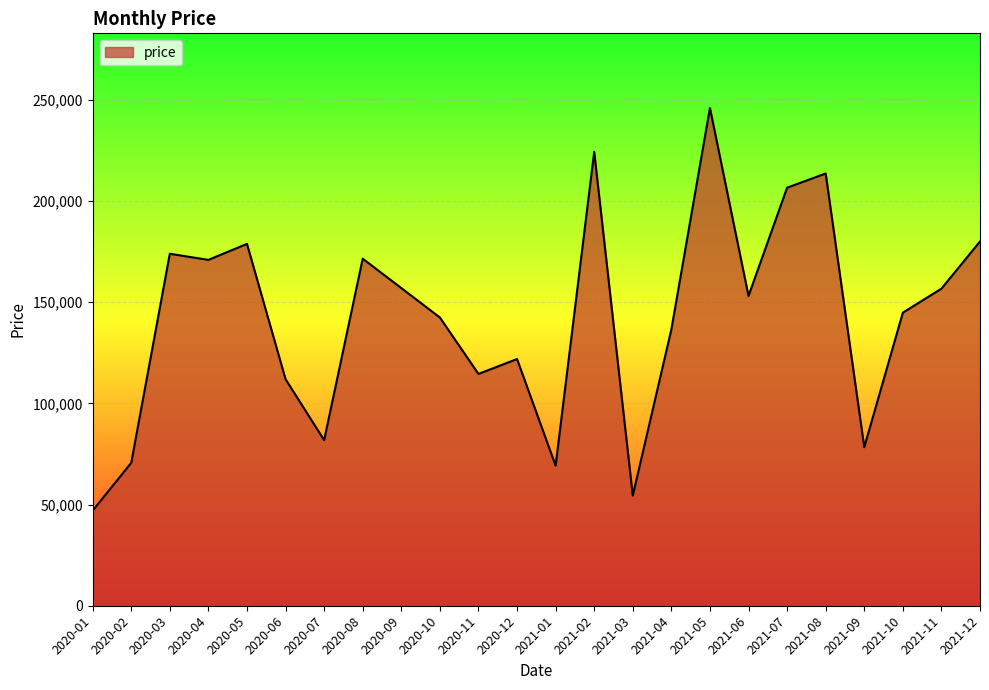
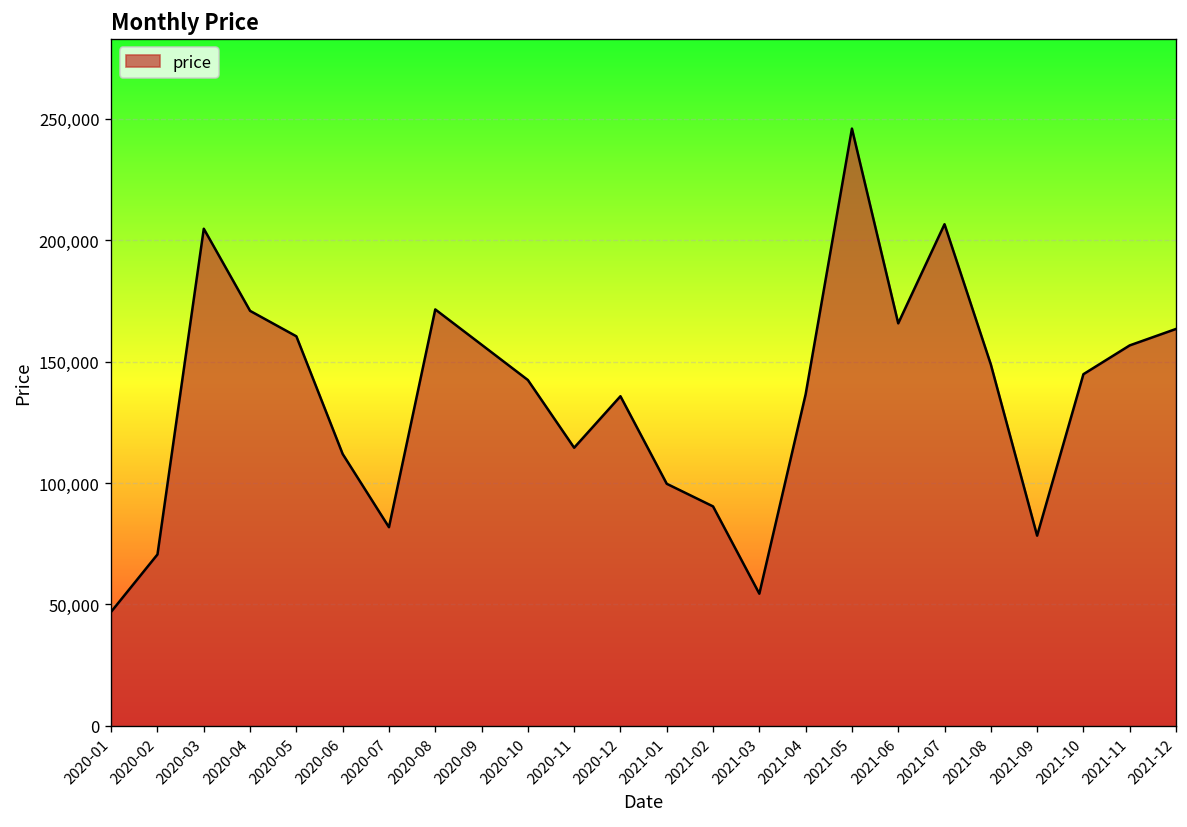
  {
    "2020-01": "47,000",
    "2020-02": "71,000",
-   "2020-03": "174,000",
+   "2020-03": "205,000",
    "2020-04": "171,000",
-   "2020-05": "179,000",
+   "2020-05": "160,000",
    "2020-06": "112,000",
    "2020-07": "82,000",
    "2020-08": "172,000",
    "2020-09": "157,000",
    "2020-10": "142,000",
    "2020-11": "115,000",
-   "2020-12": "122,000",
-   "2021-01": "69,000",
-   "2021-02": "224,000",
+   "2020-12": "136,000",
+   "2021-01": "100,000",
+   "2021-02": "90,000",
    "2021-03": "54,000",
    "2021-04": "137,000",
    "2021-05": "246,000",
-   "2021-06": "153,000",
+   "2021-06": "166,000",
    "2021-07": "207,000",
-   "2021-08": "214,000",
+   "2021-08": "149,000",
    "2021-09": "78,000",
    "2021-10": "145,000",
    "2021-11": "157,000",
-   "2021-12": "180,000"
+   "2021-12": "163,000"
  }
